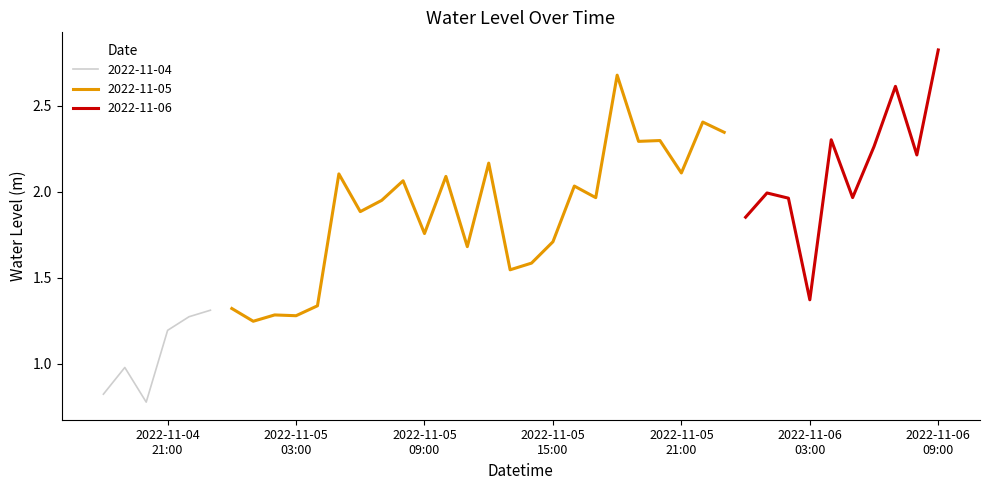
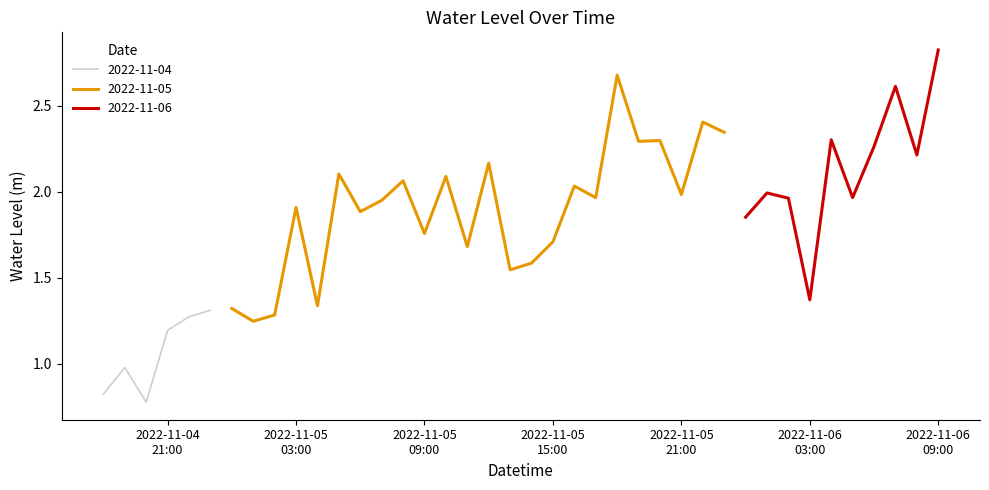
  {
    "2022-11-04": {
      "2022-11-04 21:00": 1.20
    },
    "2022-11-05": {
-     "2022-11-05 03:00": 1.28,
+     "2022-11-05 03:00": 1.91,
      "2022-11-05 09:00": 1.76,
      "2022-11-05 15:00": 1.71,
-     "2022-11-05 21:00": 2.11
+     "2022-11-05 21:00": 1.98
    },
    "2022-11-06": {
      "2022-11-06 03:00": 1.37,
      "2022-11-06 09:00": 2.83
    }
  }
